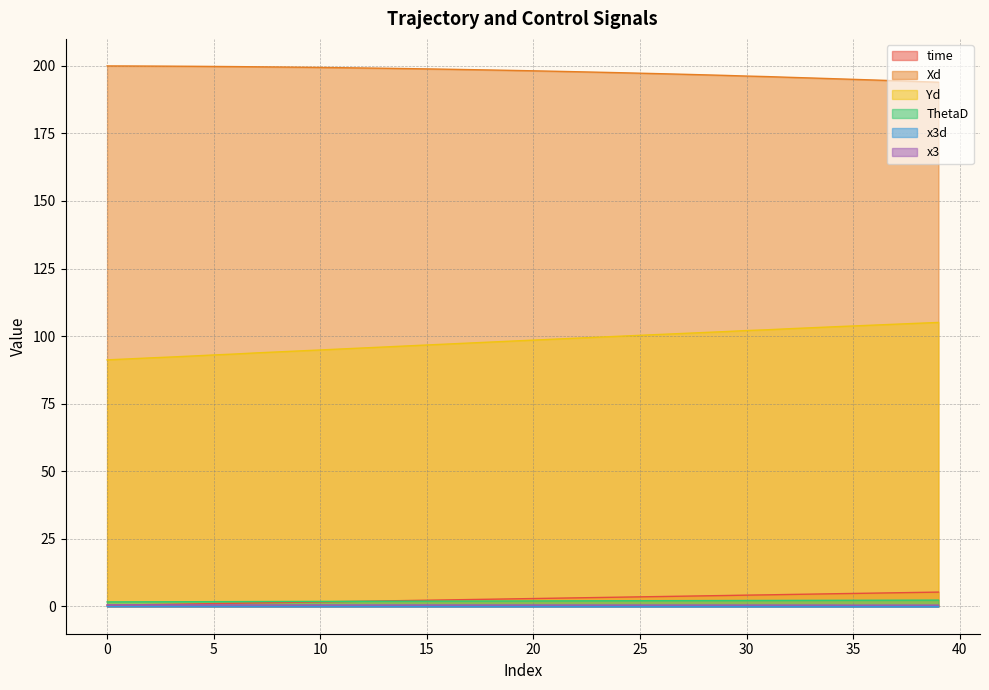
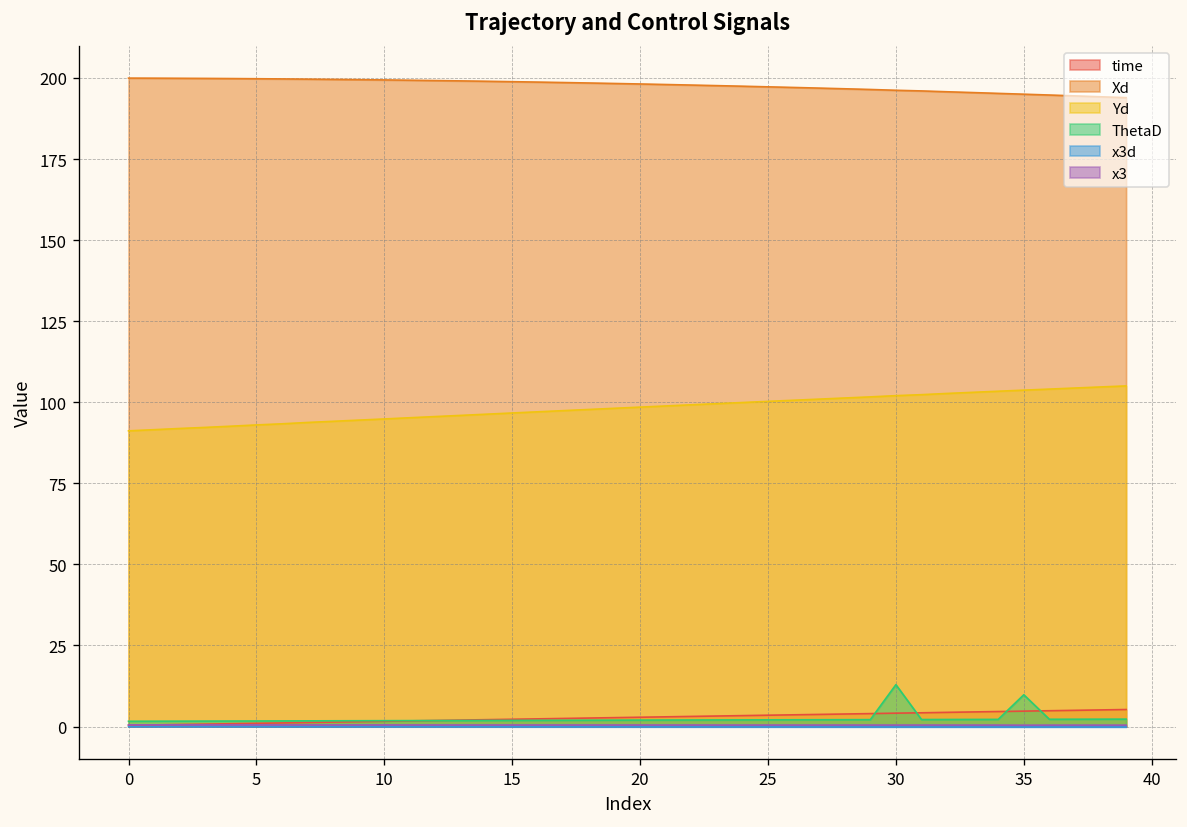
  {
    "ThetaD": {
      "0": 2,
      "25": 2,
-     "30": 2,
-     "35": 2
+     "30": 13,
+     "35": 10
    }
  }
